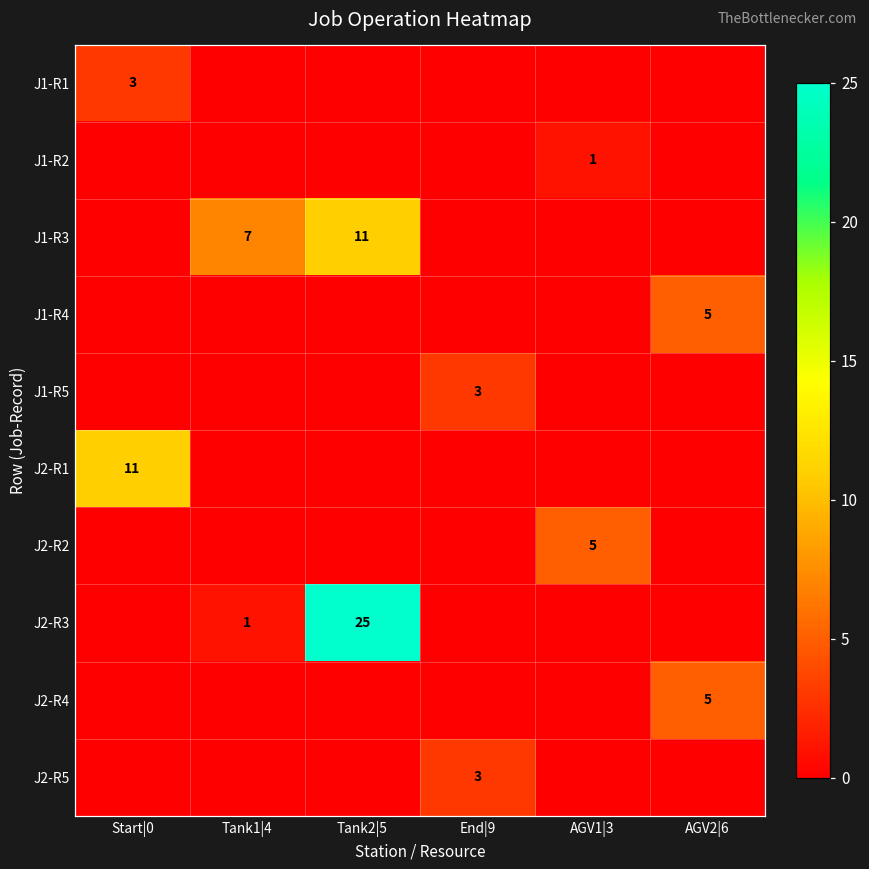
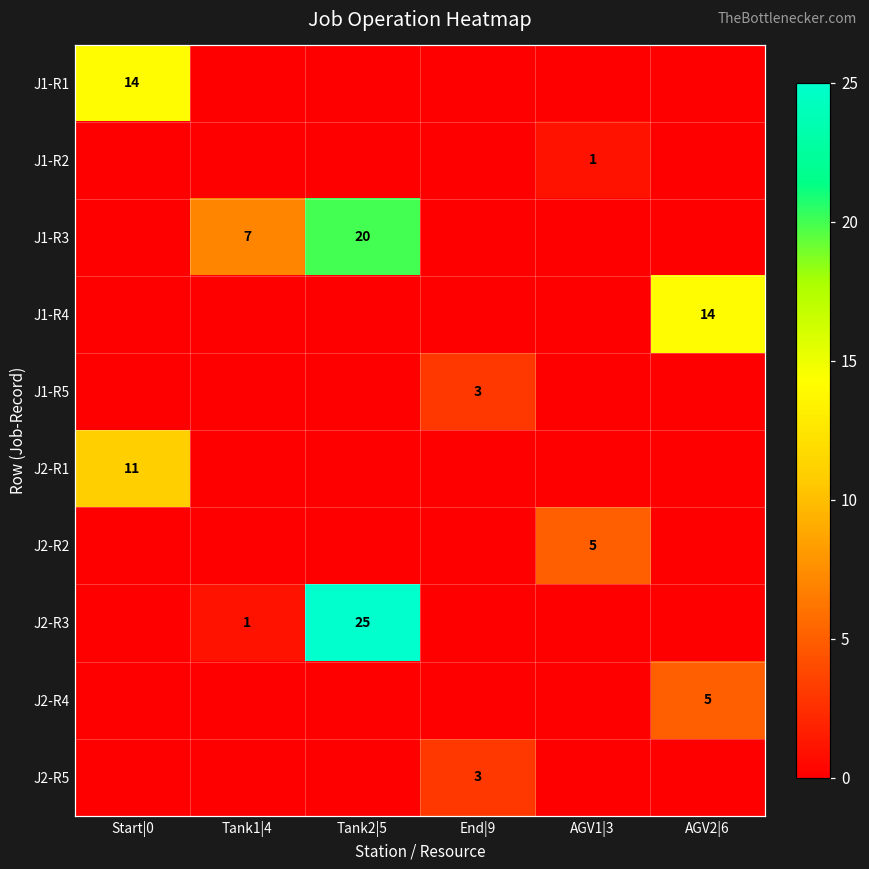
  {
    "J1-R1": {
-     "Start|0": 3
+     "Start|0": 14
    },
    "J1-R2": {
      "AGV1|3": 1
    },
    "J1-R3": {
      "Tank1|4": 7,
-     "Tank2|5": 11
+     "Tank2|5": 20
    },
    "J1-R4": {
-     "AGV2|6": 5
+     "AGV2|6": 14
    },
    "J1-R5": {
      "End|9": 3
    },
    "J2-R1": {
      "Start|0": 11
    },
    "J2-R2": {
      "AGV1|3": 5
    },
    "J2-R3": {
      "Tank1|4": 1,
      "Tank2|5": 25
    },
    "J2-R4": {
      "AGV2|6": 5
    },
    "J2-R5": {
      "End|9": 3
    }
  }
